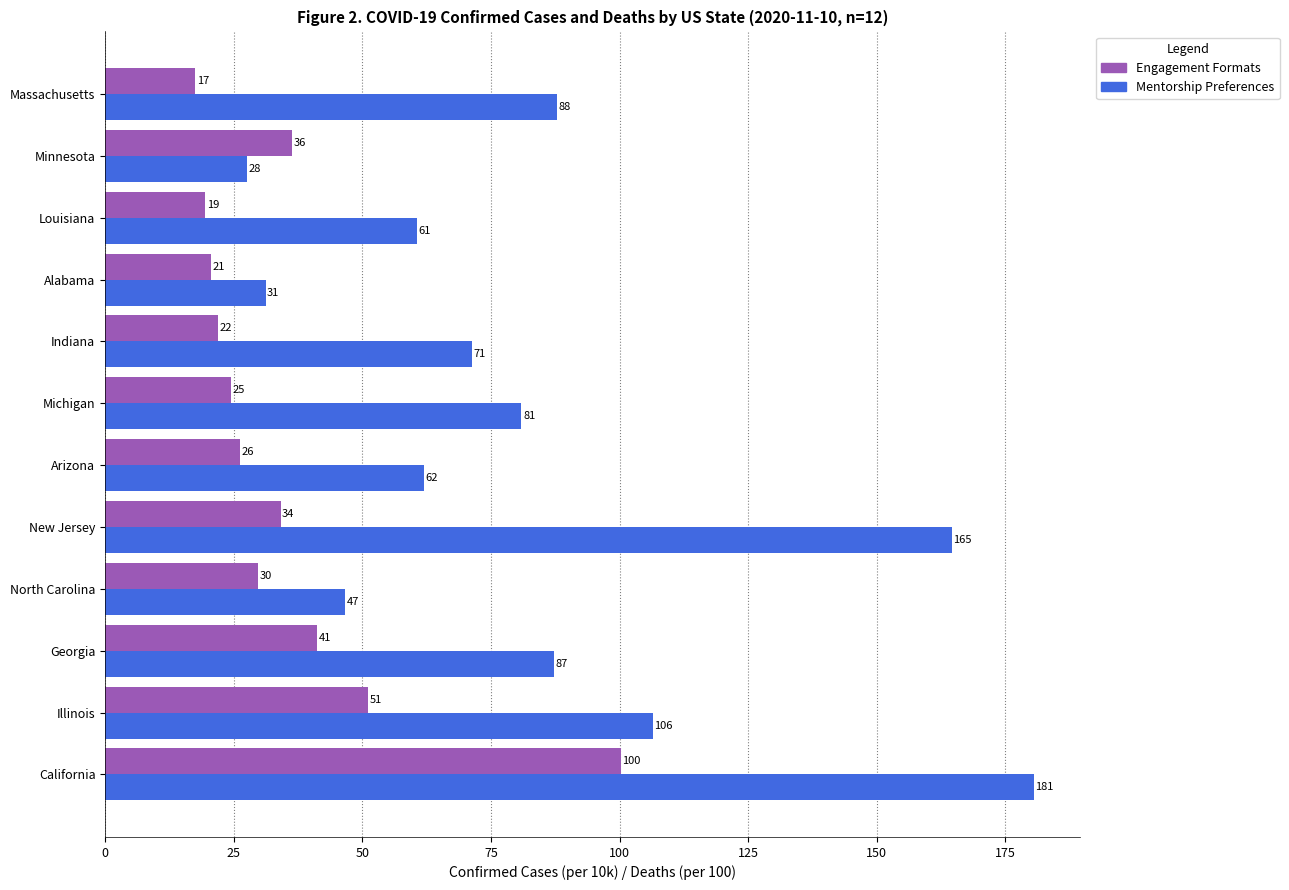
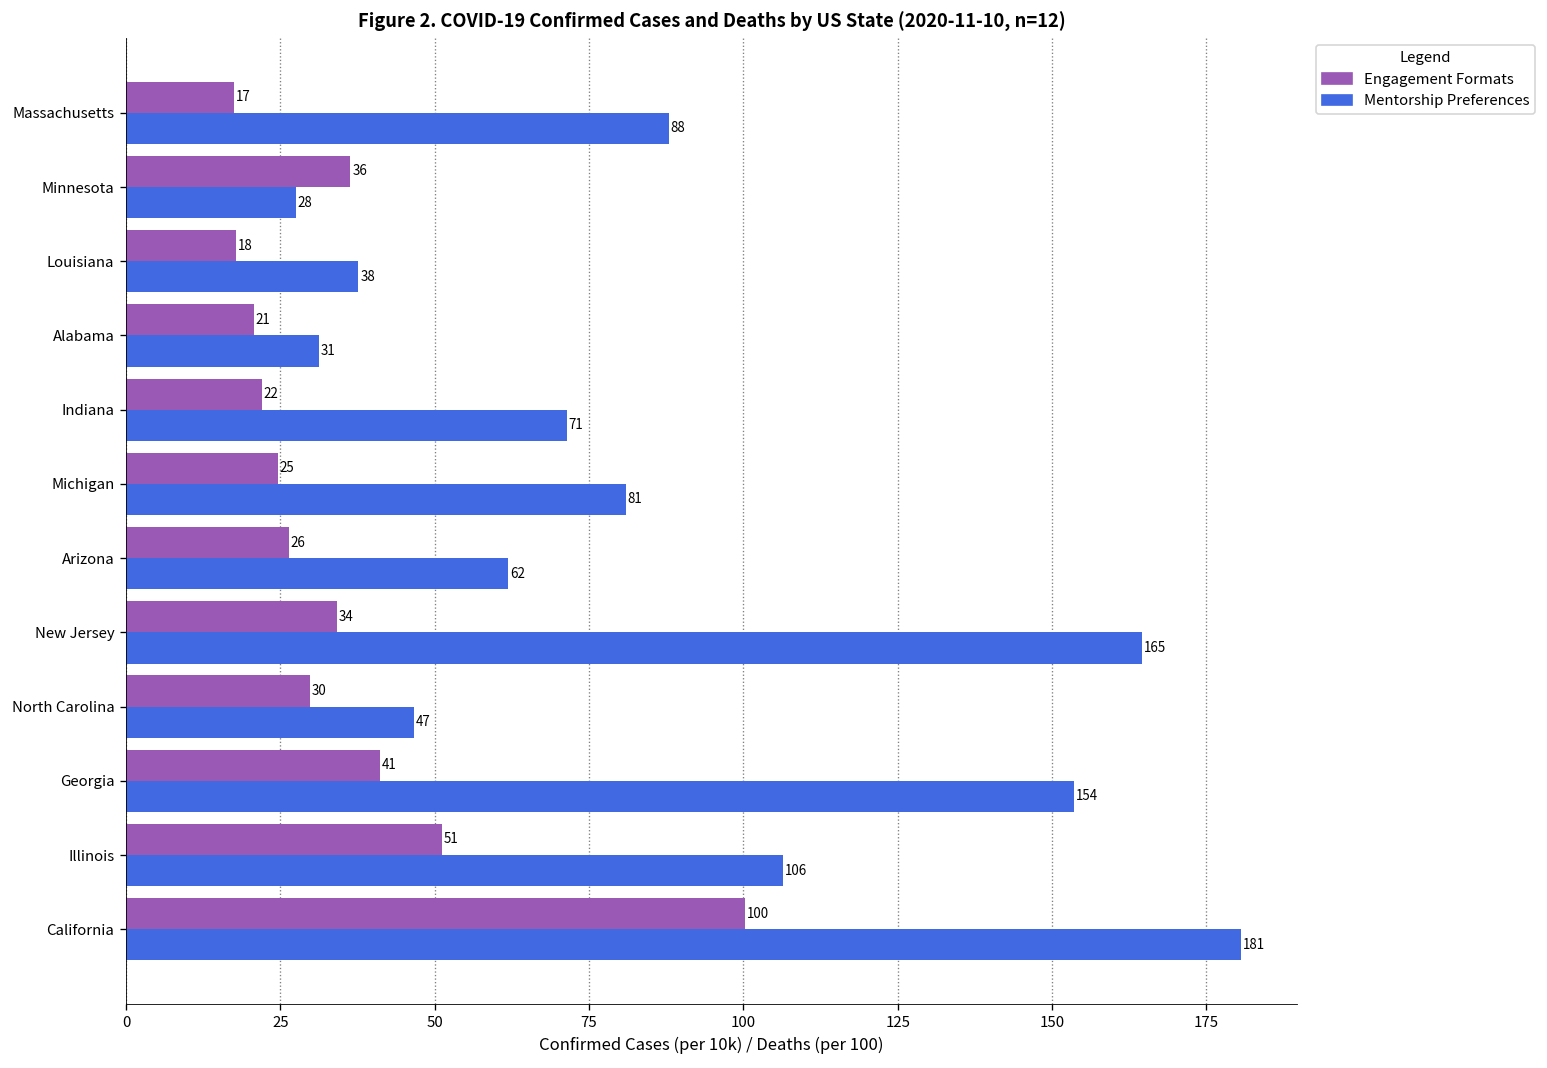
  {
    "Engagement Formats": {
      "Massachusetts": 17,
      "Minnesota": 36,
-     "Louisiana": 19,
+     "Louisiana": 18,
      "Alabama": 21,
      "Indiana": 22,
      "Michigan": 25,
      "Arizona": 26,
      "New Jersey": 34,
      "North Carolina": 30,
      "Georgia": 41,
      "Illinois": 51,
      "California": 100
    },
    "Mentorship Preferences": {
      "Massachusetts": 88,
      "Minnesota": 28,
-     "Louisiana": 61,
+     "Louisiana": 38,
      "Alabama": 31,
      "Indiana": 71,
      "Michigan": 81,
      "Arizona": 62,
      "New Jersey": 165,
      "North Carolina": 47,
-     "Georgia": 87,
+     "Georgia": 154,
      "Illinois": 106,
      "California": 181
    }
  }
